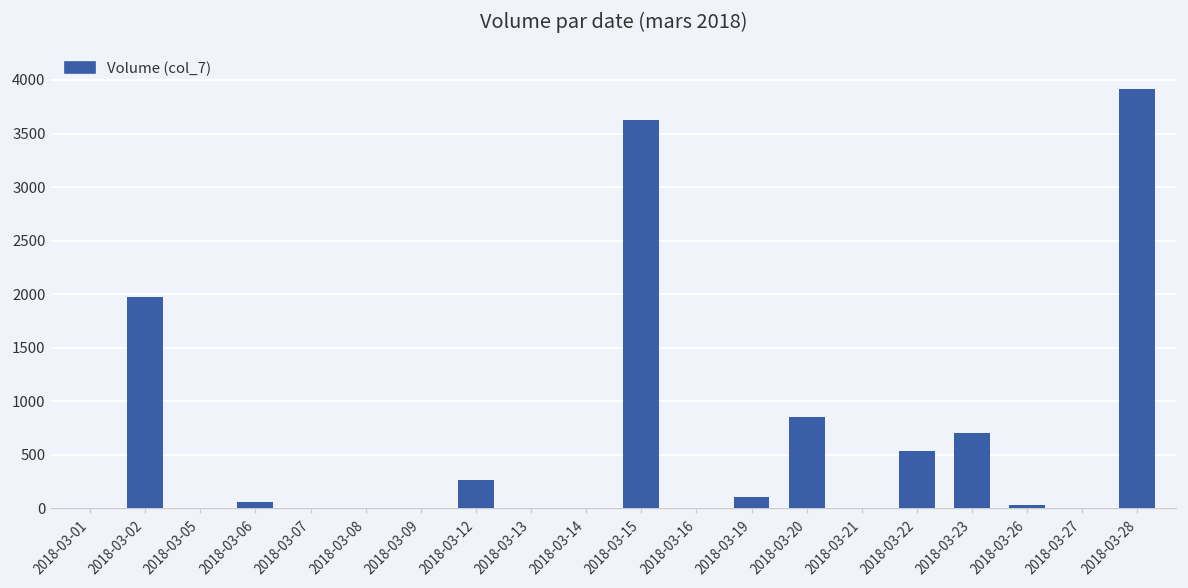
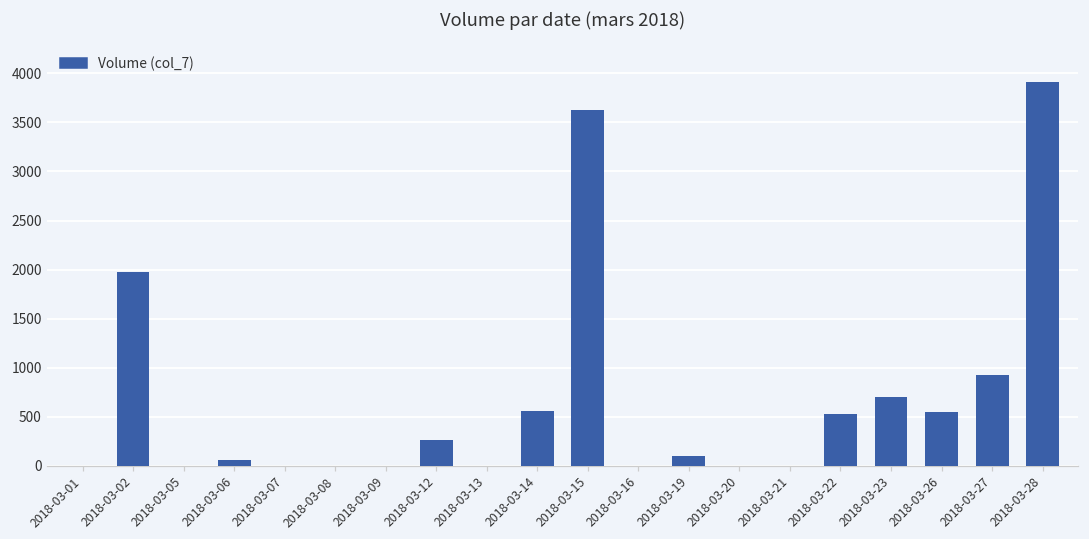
  {
    "2018-03-01": 0,
    "2018-03-02": 2000,
    "2018-03-05": 0,
    "2018-03-06": 100,
    "2018-03-09": 0,
    "2018-03-12": 300,
-   "2018-03-14": 0,
+   "2018-03-14": 600,
    "2018-03-15": 3600,
    "2018-03-16": 0,
    "2018-03-19": 100,
-   "2018-03-20": 900,
+   "2018-03-20": 0,
    "2018-03-21": 0,
    "2018-03-22": 500,
    "2018-03-23": 700,
-   "2018-03-26": 0,
-   "2018-03-27": 0,
+   "2018-03-26": 500,
+   "2018-03-27": 900,
    "2018-03-28": 3900
  }
